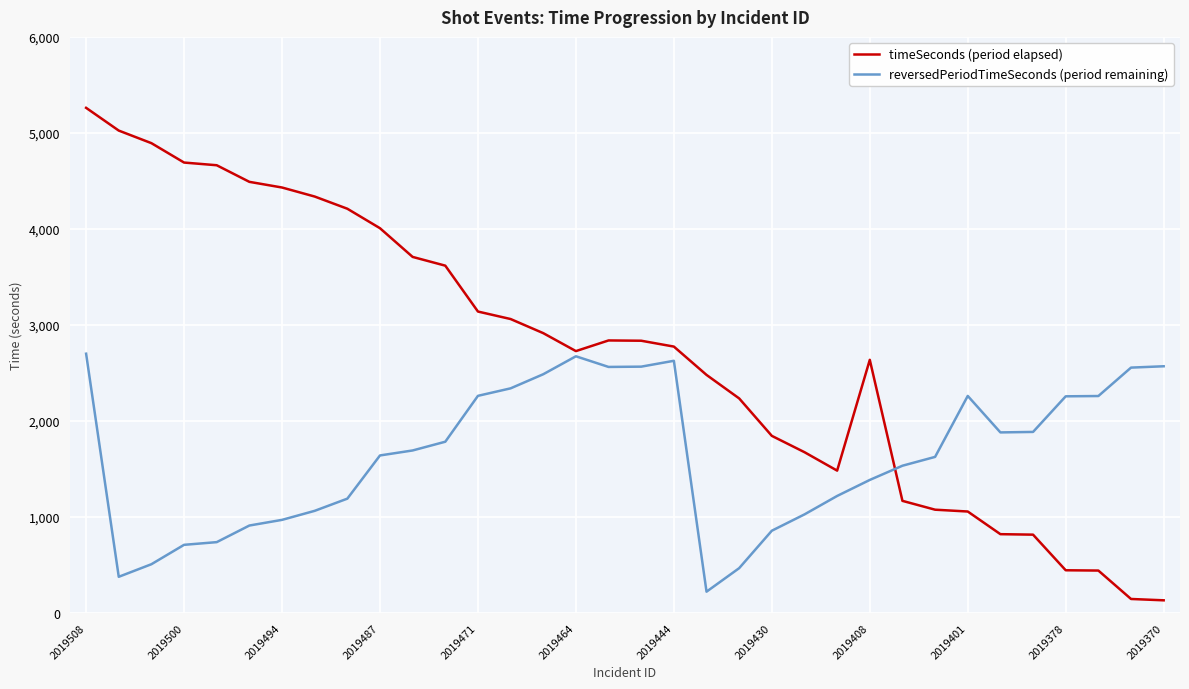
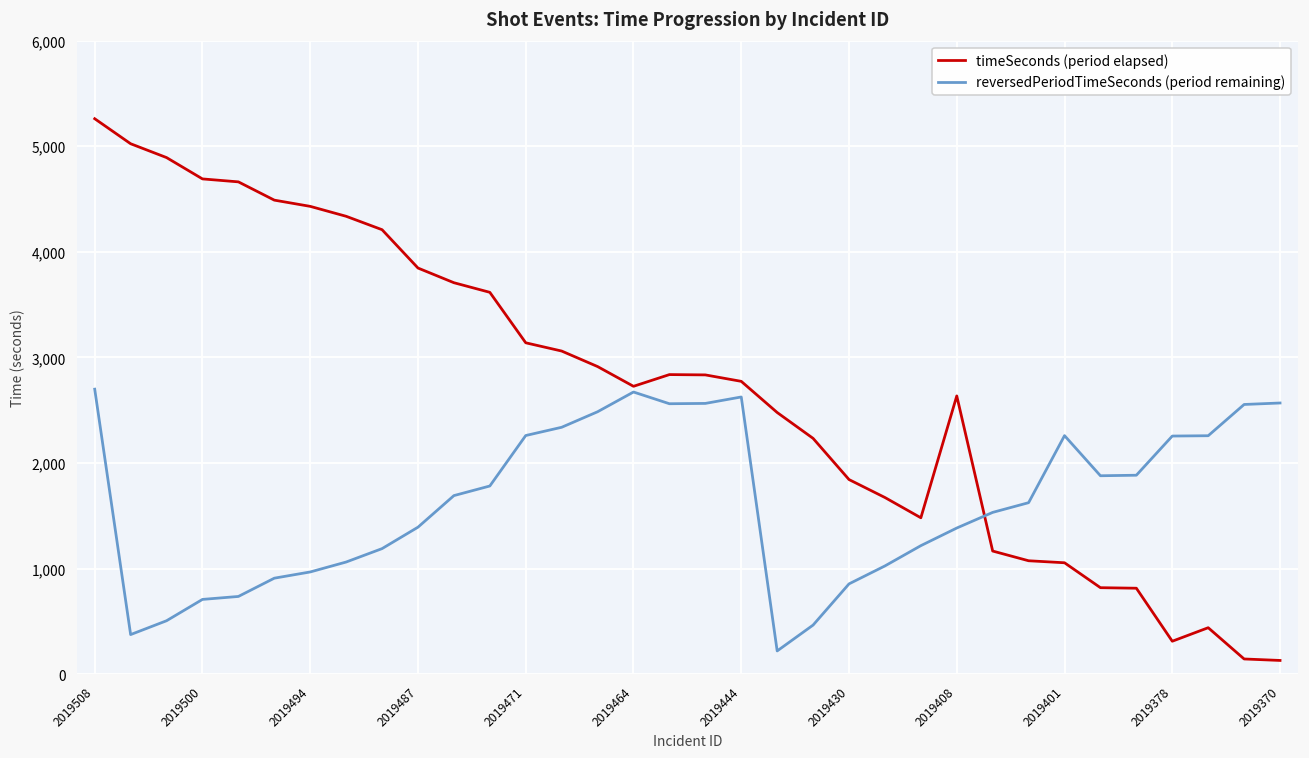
  {
    "timeSeconds (period elapsed)": {
      "2019508": "5,300",
      "2019500": "4,700",
      "2019494": "4,400",
-     "2019487": "4,000",
+     "2019487": "3,800",
      "2019471": "3,100",
      "2019464": "2,700",
      "2019444": "2,800",
      "2019430": "1,800",
      "2019408": "2,600",
      "2019401": "1,100",
-     "2019378": "400",
+     "2019378": "300",
      "2019370": "100"
    },
    "reversedPeriodTimeSeconds (period remaining)": {
      "2019508": "2,700",
      "2019500": "700",
      "2019494": "1,000",
-     "2019487": "1,600",
+     "2019487": "1,400",
      "2019471": "2,300",
      "2019464": "2,700",
      "2019444": "2,600",
      "2019430": "900",
      "2019408": "1,400",
      "2019401": "2,300",
      "2019378": "2,300",
      "2019370": "2,600"
    }
  }
